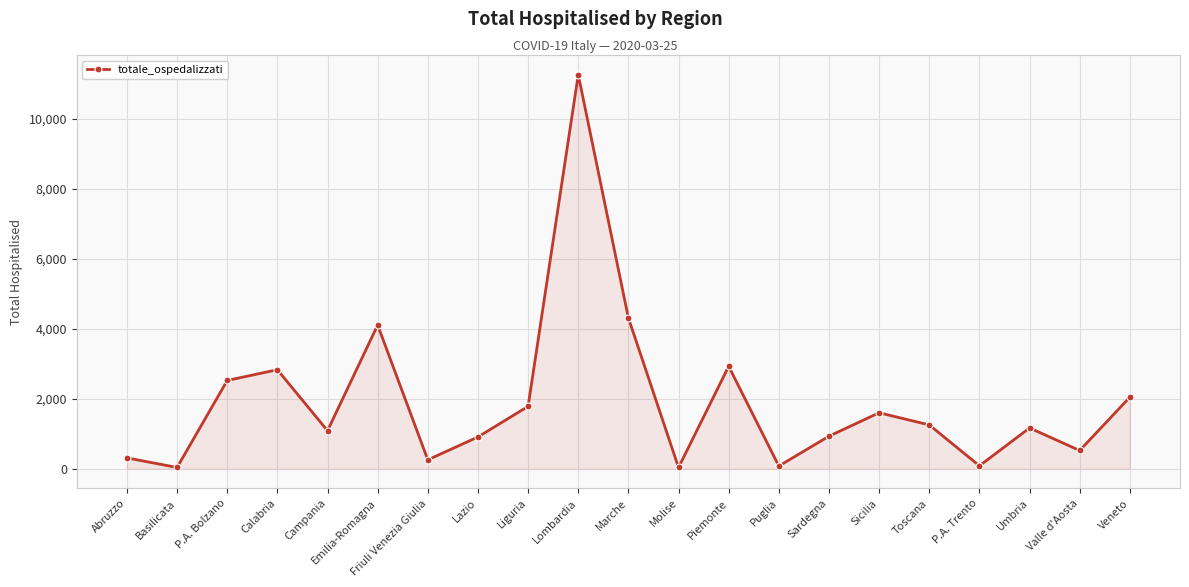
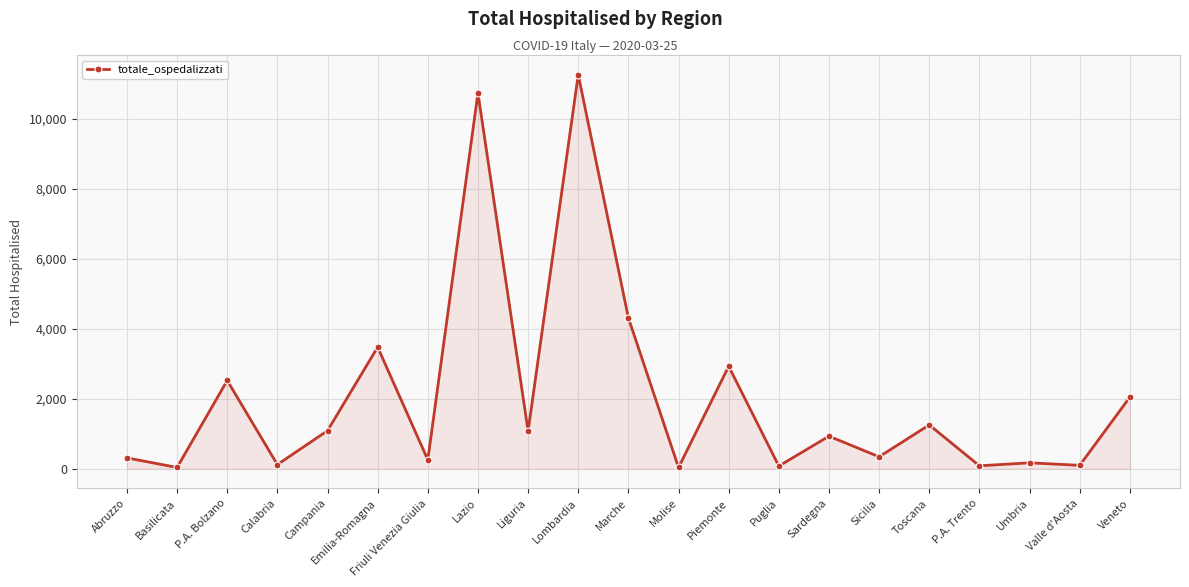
  {
    "Abruzzo": "300",
    "Basilicata": "0",
    "P.A. Bolzano": "2,500",
-   "Calabria": "2,800",
+   "Calabria": "100",
    "Campania": "1,100",
-   "Emilia-Romagna": "4,100",
+   "Emilia-Romagna": "3,500",
    "Friuli Venezia Giulia": "300",
-   "Lazio": "900",
-   "Liguria": "1,800",
+   "Lazio": "10,700",
+   "Liguria": "1,100",
    "Lombardia": "11,300",
    "Marche": "4,300",
    "Molise": "0",
    "Piemonte": "2,900",
    "Puglia": "100",
    "Sardegna": "900",
-   "Sicilia": "1,600",
+   "Sicilia": "300",
    "Toscana": "1,300",
    "P.A. Trento": "100",
-   "Umbria": "1,200",
-   "Valle d'Aosta": "500",
+   "Umbria": "200",
+   "Valle d'Aosta": "100",
    "Veneto": "2,000"
  }
